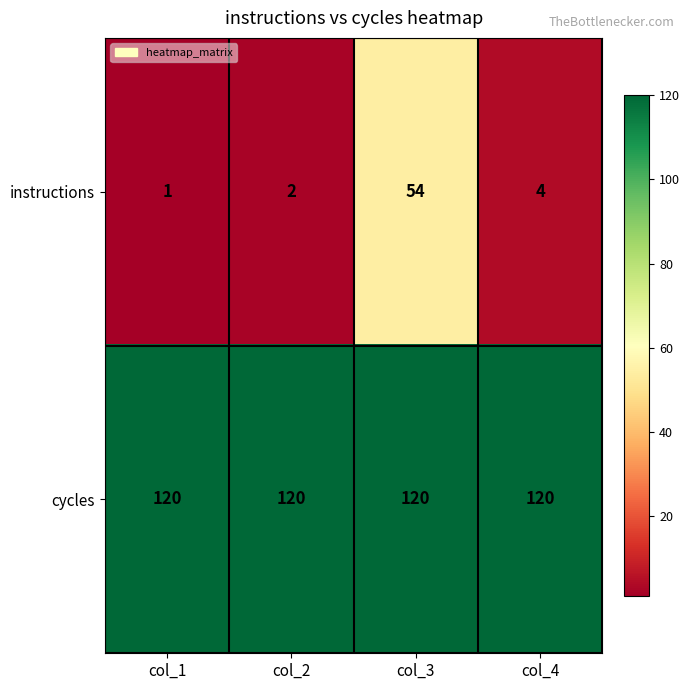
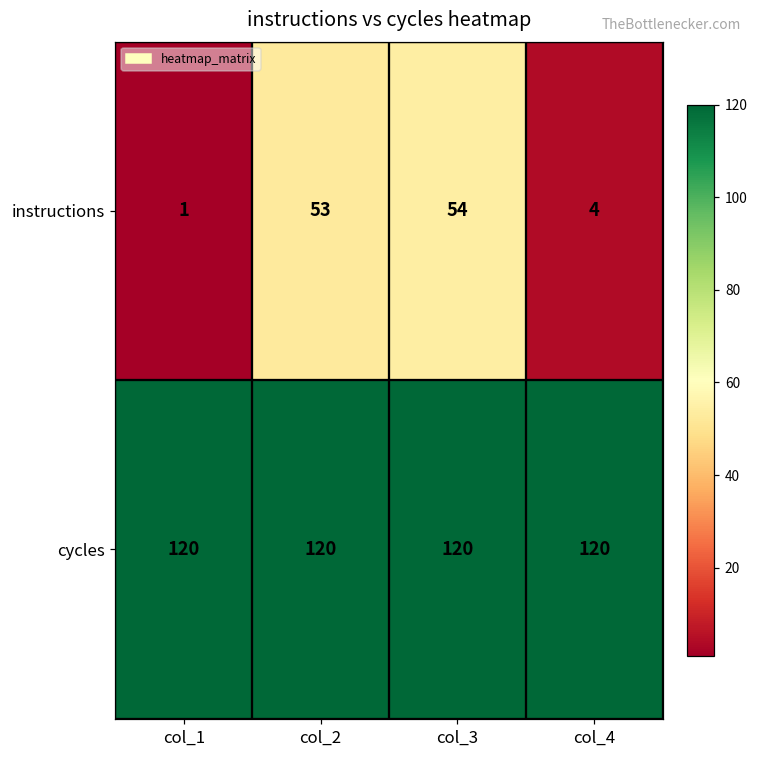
  {
    "instructions": {
      "col_1": 1,
-     "col_2": 2,
+     "col_2": 53,
      "col_3": 54,
      "col_4": 4
    },
    "cycles": {
      "col_1": 120,
      "col_2": 120,
      "col_3": 120,
      "col_4": 120
    }
  }
